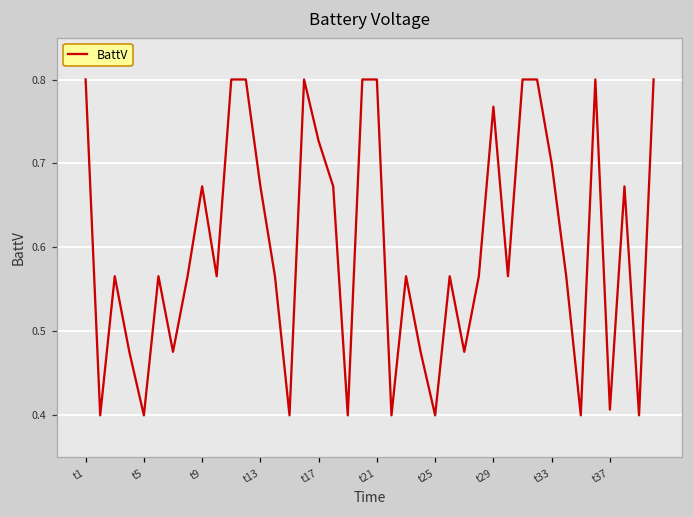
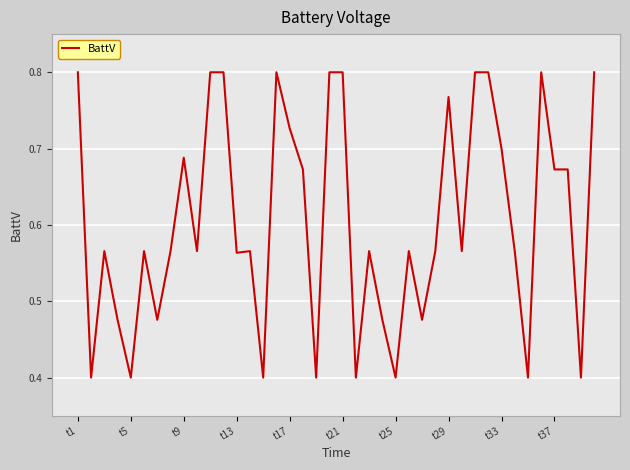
  {
    "t1": 0.80,
    "t5": 0.40,
-   "t9": 0.67,
-   "t13": 0.67,
+   "t9": 0.69,
+   "t13": 0.56,
    "t17": 0.73,
    "t21": 0.80,
    "t25": 0.40,
    "t29": 0.77,
    "t33": 0.70,
-   "t37": 0.41
+   "t37": 0.67
  }
